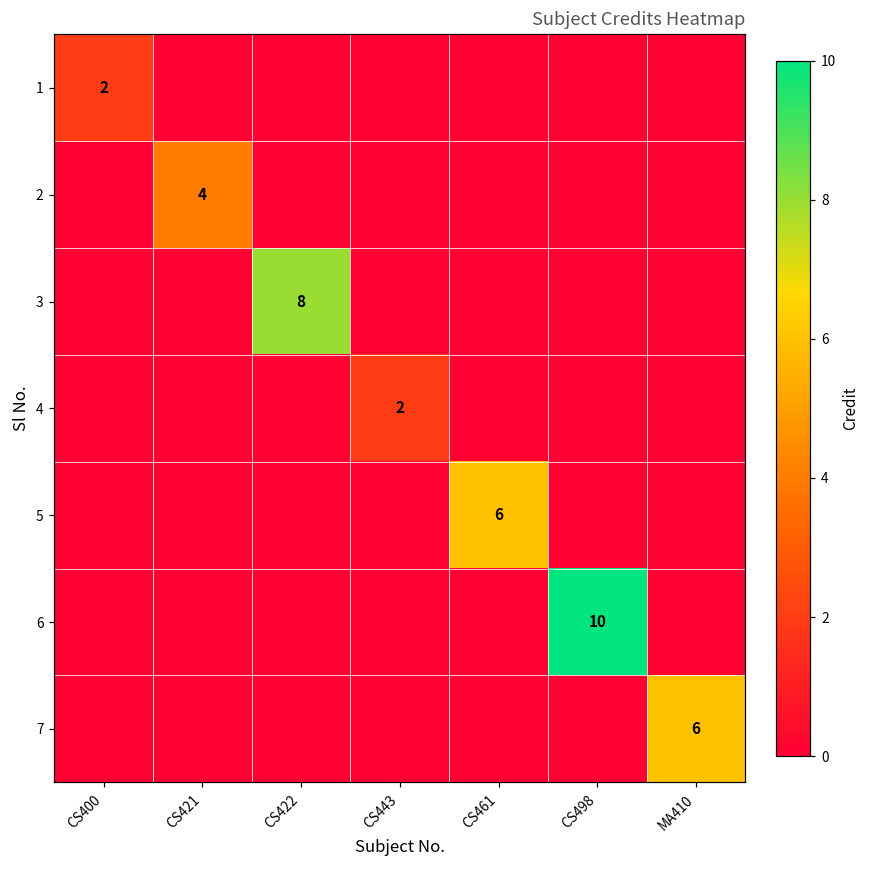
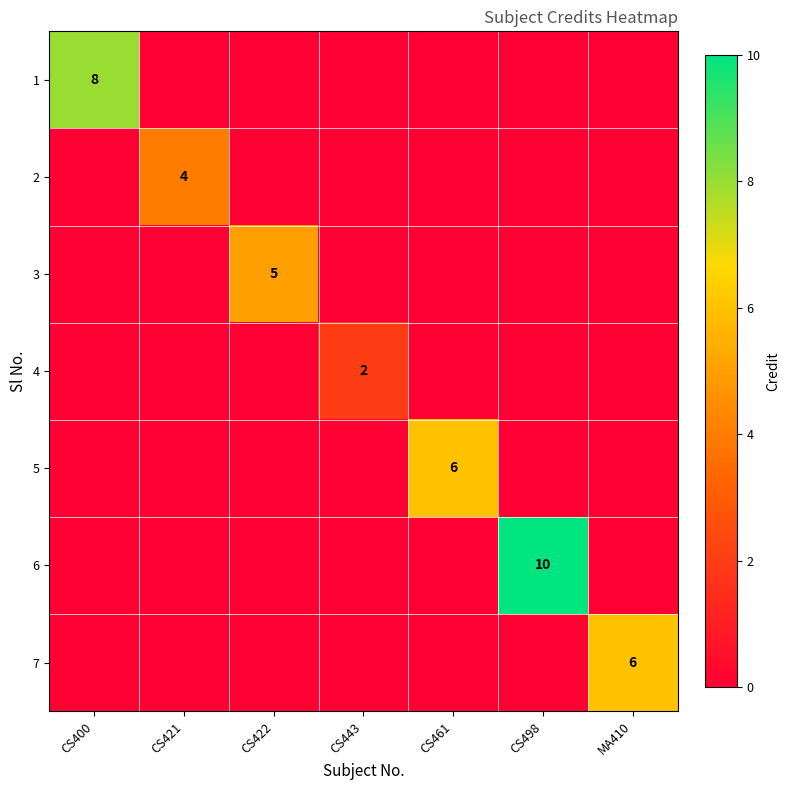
  {
    "1": {
-     "CS400": 2
+     "CS400": 8
    },
    "2": {
      "CS421": 4
    },
    "3": {
-     "CS422": 8
+     "CS422": 5
    },
    "4": {
      "CS443": 2
    },
    "5": {
      "CS461": 6
    },
    "6": {
      "CS498": 10
    },
    "7": {
      "MA410": 6
    }
  }
